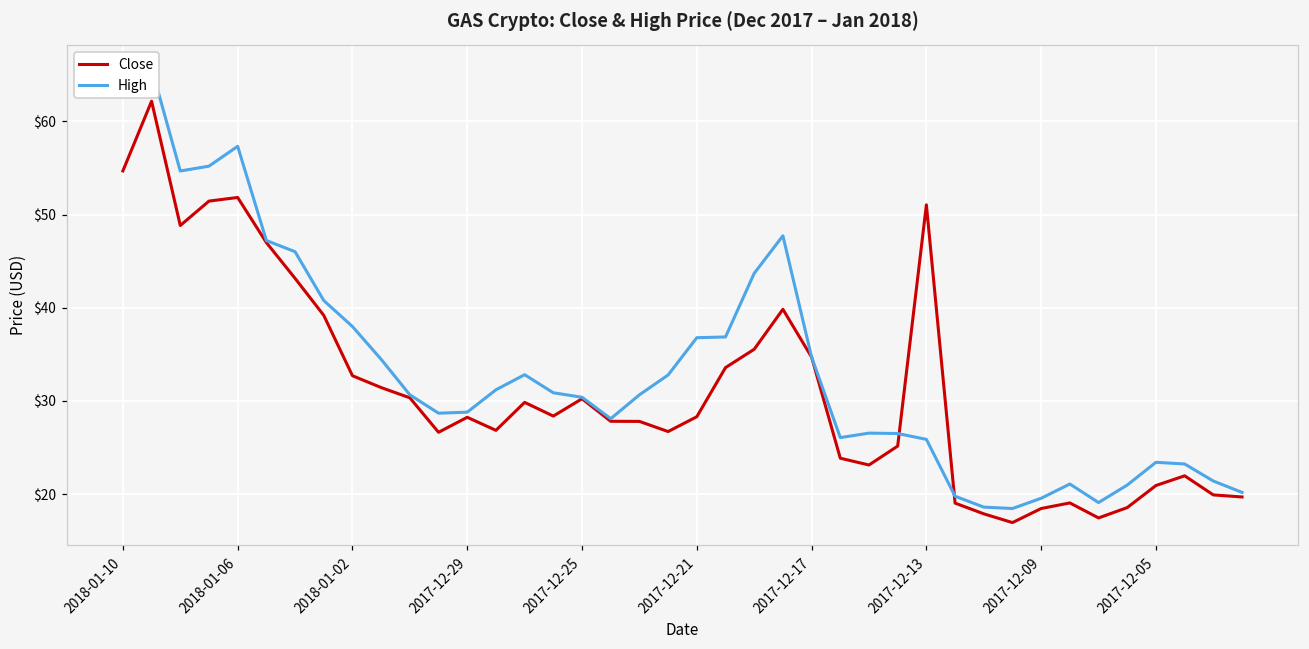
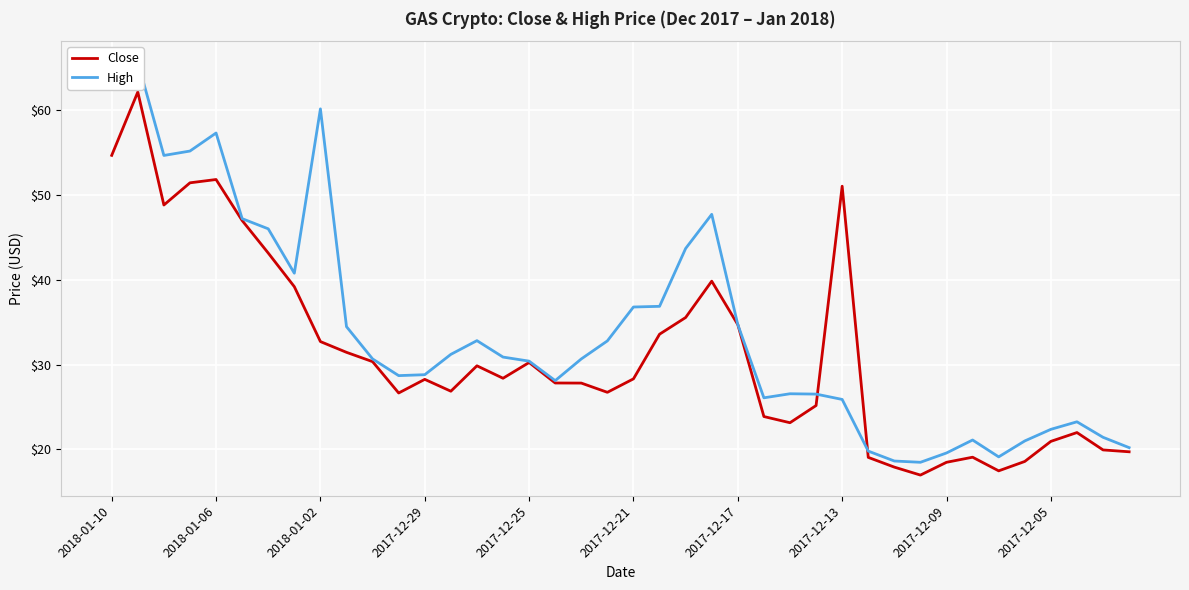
  {
    "Close": {
      "2018-01-10": "$55",
      "2018-01-06": "$52",
      "2018-01-02": "$33",
      "2017-12-29": "$28",
      "2017-12-21": "$28",
      "2017-12-13": "$51",
      "2017-12-09": "$18",
      "2017-12-05": "$21"
    },
    "High": {
      "2018-01-06": "$57",
-     "2018-01-02": "$38",
+     "2018-01-02": "$60",
      "2017-12-29": "$29",
      "2017-12-21": "$37",
      "2017-12-13": "$26",
      "2017-12-09": "$20",
-     "2017-12-05": "$23"
+     "2017-12-05": "$22"
    }
  }
